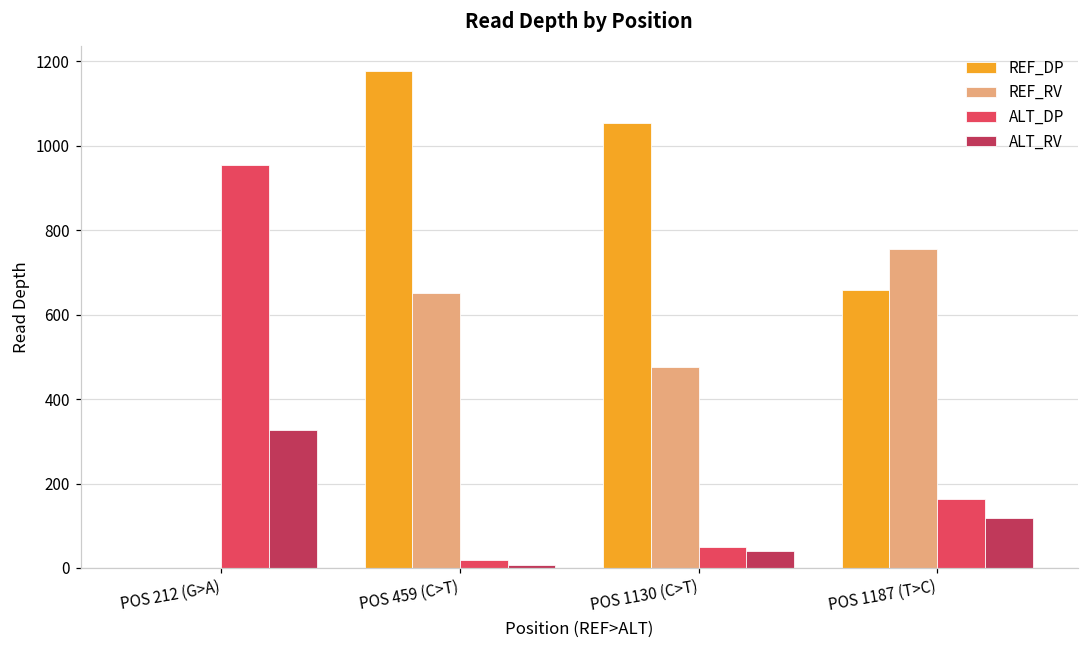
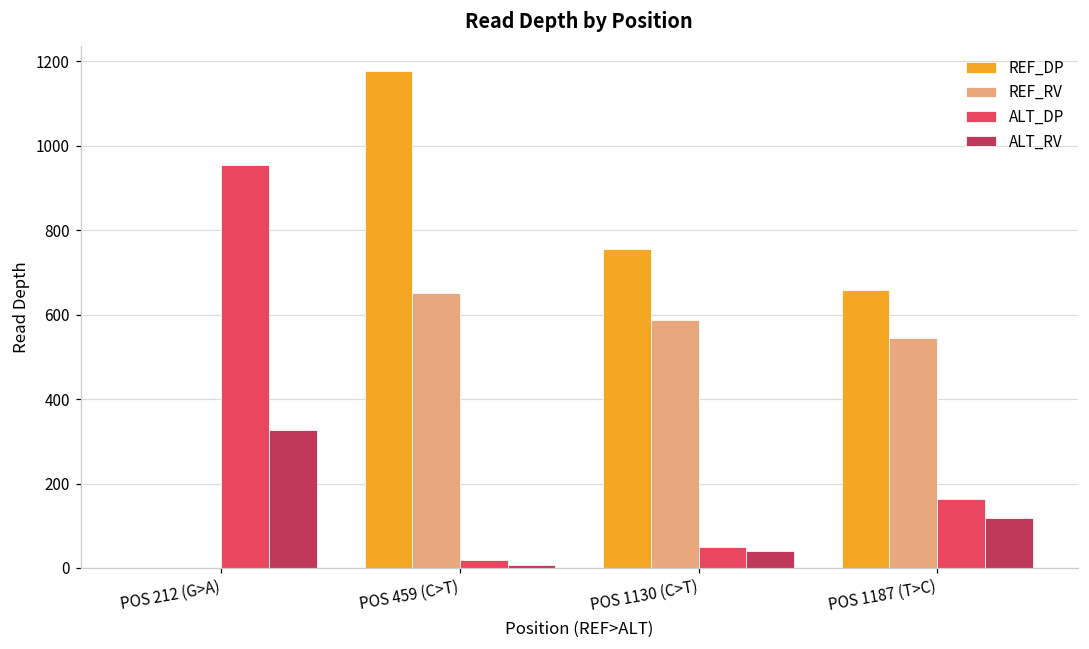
  {
    "REF_DP": {
      "POS 212 (G>A)": 0,
      "POS 459 (C>T)": 1180,
-     "POS 1130 (C>T)": 1050,
+     "POS 1130 (C>T)": 760,
      "POS 1187 (T>C)": 660
    },
    "REF_RV": {
      "POS 212 (G>A)": 0,
      "POS 459 (C>T)": 650,
-     "POS 1130 (C>T)": 480,
-     "POS 1187 (T>C)": 760
+     "POS 1130 (C>T)": 590,
+     "POS 1187 (T>C)": 540
    }
  }
